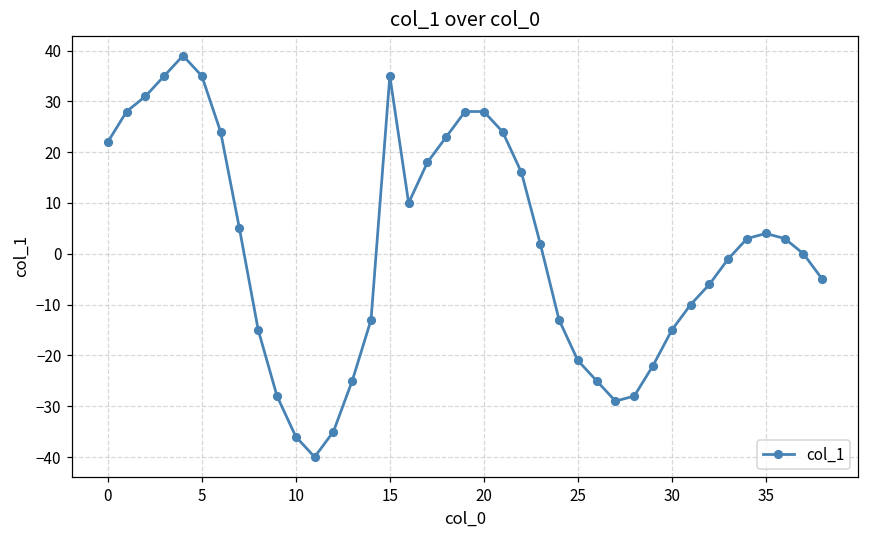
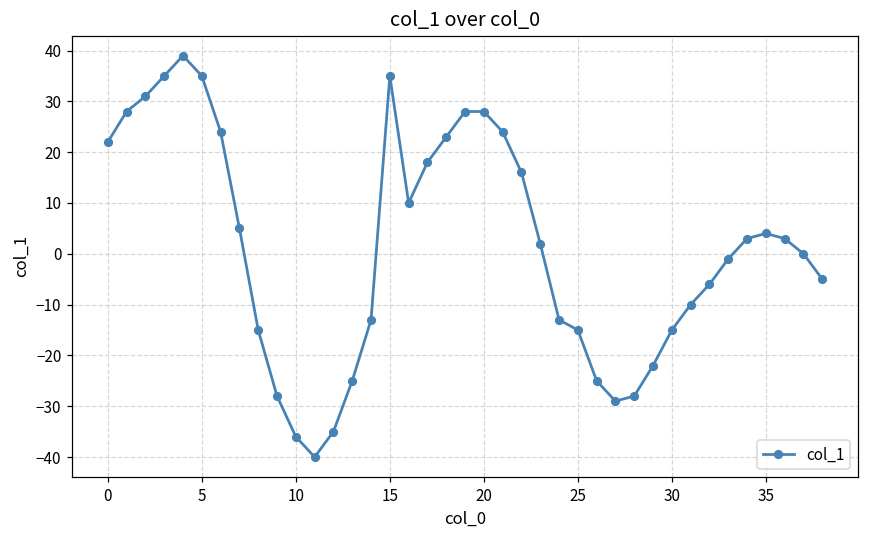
  {
    "0": 22,
    "5": 35,
    "10": -36,
    "15": 35,
    "20": 28,
-   "25": -21,
+   "25": -15,
    "30": -15,
    "35": 4
  }
